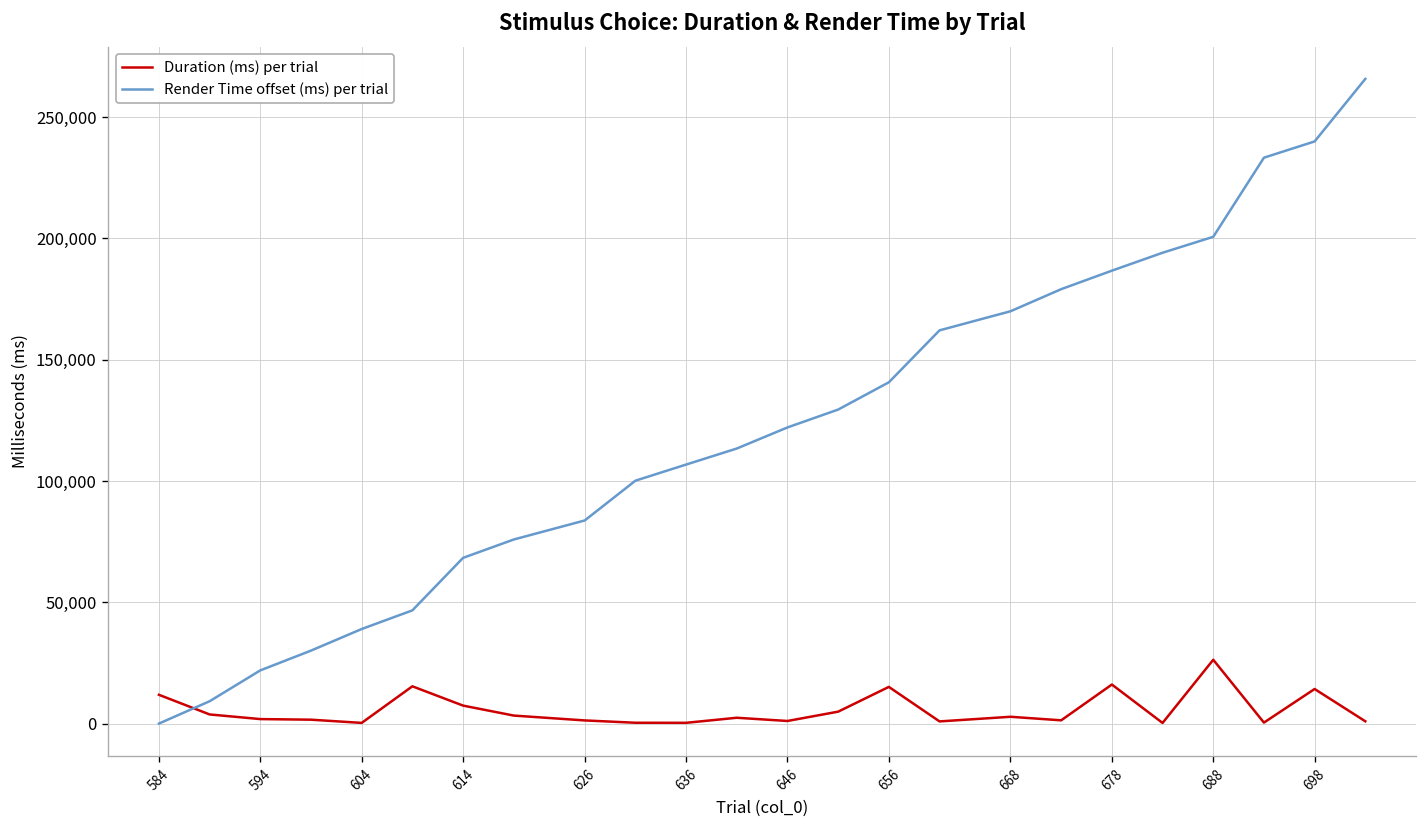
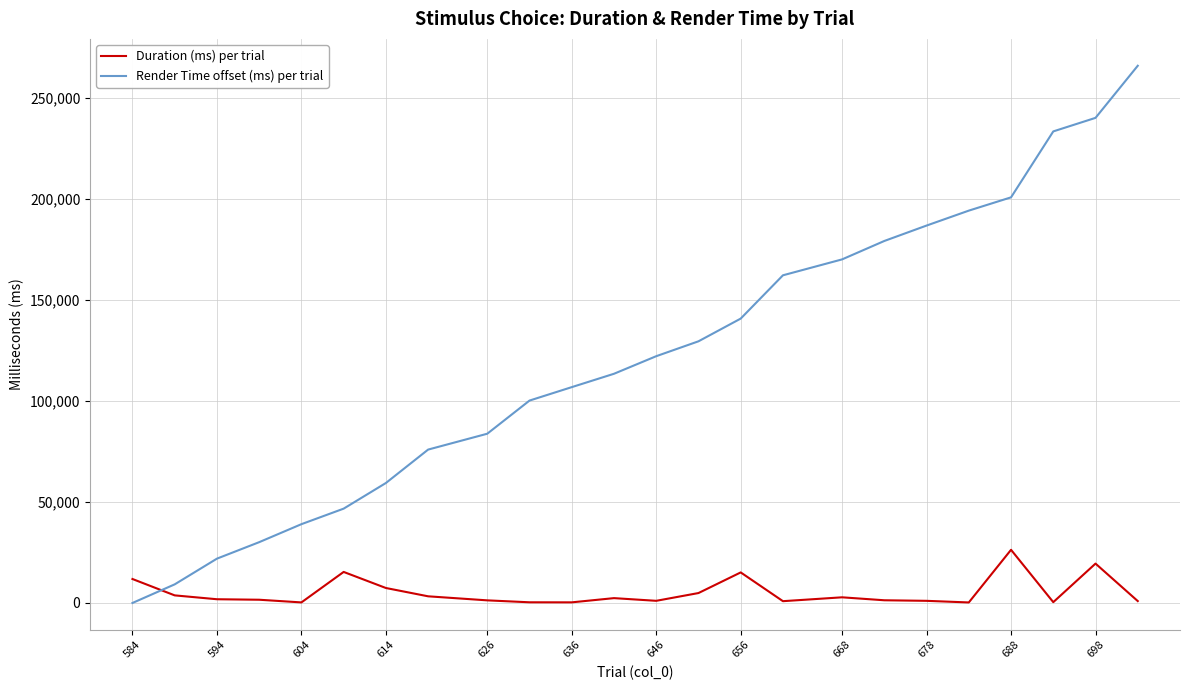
  {
    "Duration (ms) per trial": {
      "584": "12,000",
      "594": "2,000",
      "604": "0",
      "614": "7,000",
      "626": "1,000",
      "636": "0",
      "646": "1,000",
      "656": "15,000",
      "668": "3,000",
-     "678": "16,000",
+     "678": "1,000",
      "688": "26,000",
-     "698": "14,000"
+     "698": "19,000"
    },
    "Render Time offset (ms) per trial": {
      "584": "0",
      "594": "22,000",
      "604": "39,000",
-     "614": "68,000",
+     "614": "59,000",
      "626": "84,000",
      "636": "107,000",
      "646": "122,000",
      "656": "141,000",
      "668": "170,000",
      "678": "187,000",
      "688": "201,000",
      "698": "240,000"
    }
  }
